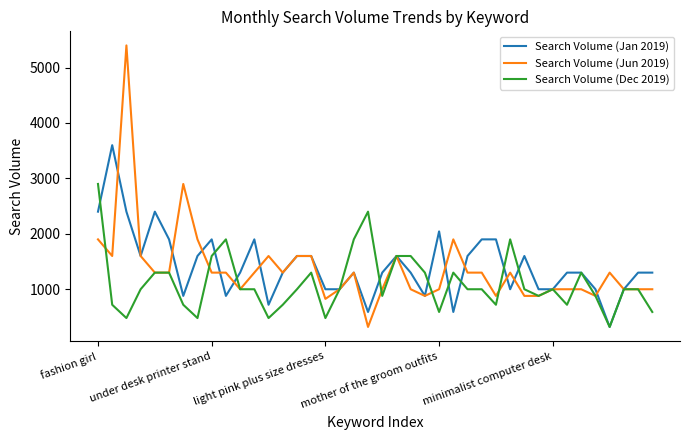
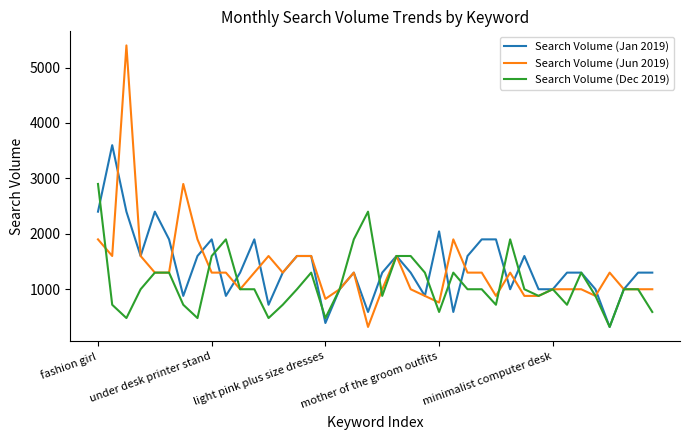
  {
    "Search Volume (Jan 2019)": {
      "fashion girl": 2400,
      "under desk printer stand": 1900,
-     "light pink plus size dresses": 1000,
+     "light pink plus size dresses": 400,
      "mother of the groom outfits": 2000
    },
    "Search Volume (Jun 2019)": {
      "fashion girl": 1900,
      "under desk printer stand": 1300,
      "light pink plus size dresses": 800,
-     "mother of the groom outfits": 1000
+     "mother of the groom outfits": 800
    },
    "Search Volume (Dec 2019)": {
      "fashion girl": 2900,
      "under desk printer stand": 1600,
      "light pink plus size dresses": 500,
      "mother of the groom outfits": 600
    }
  }
